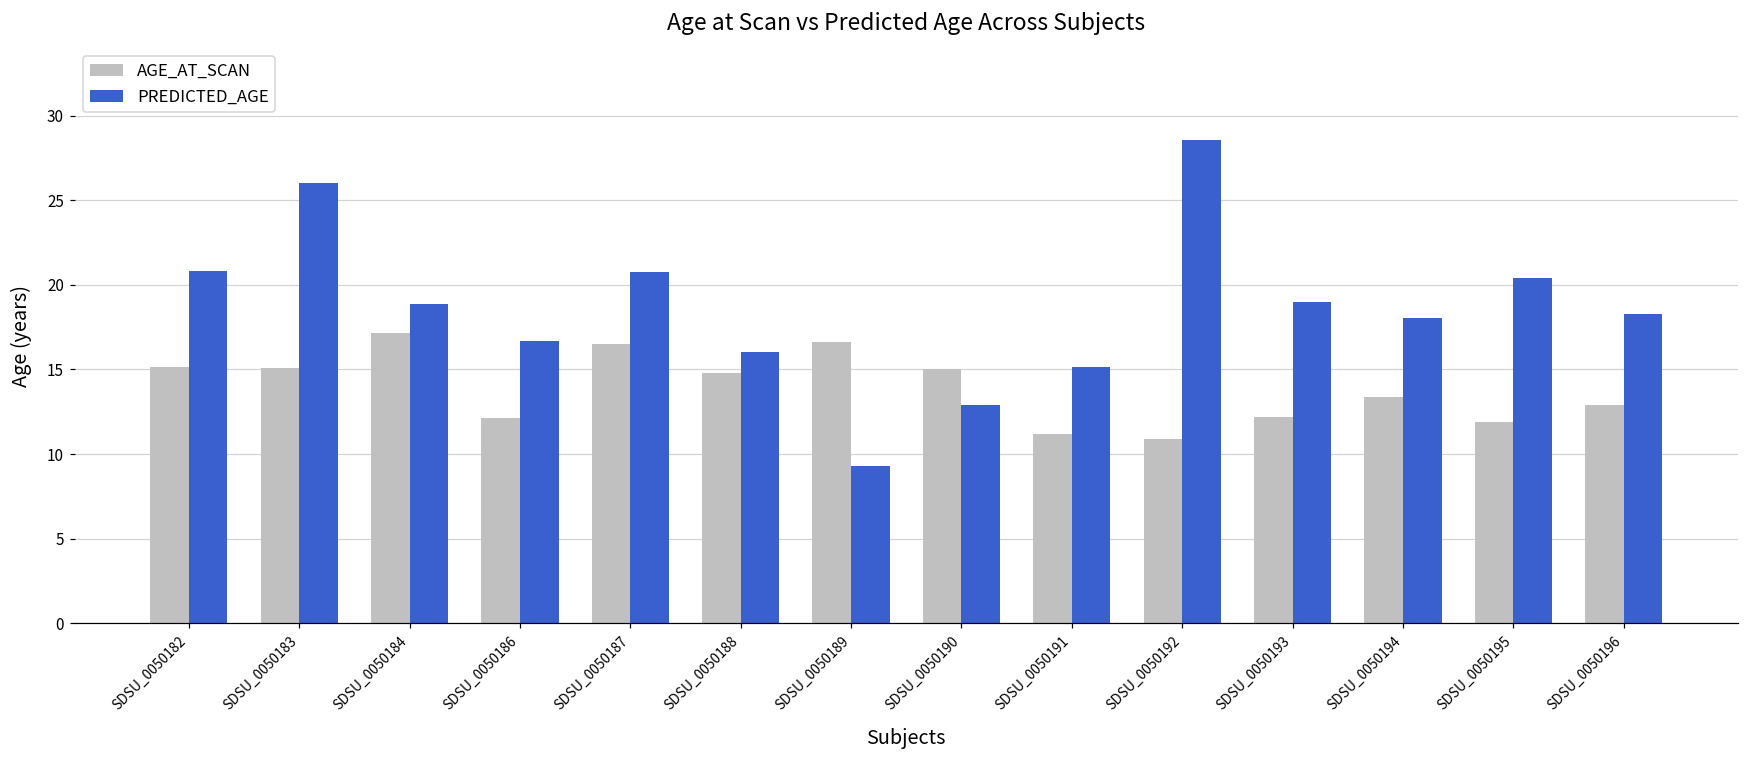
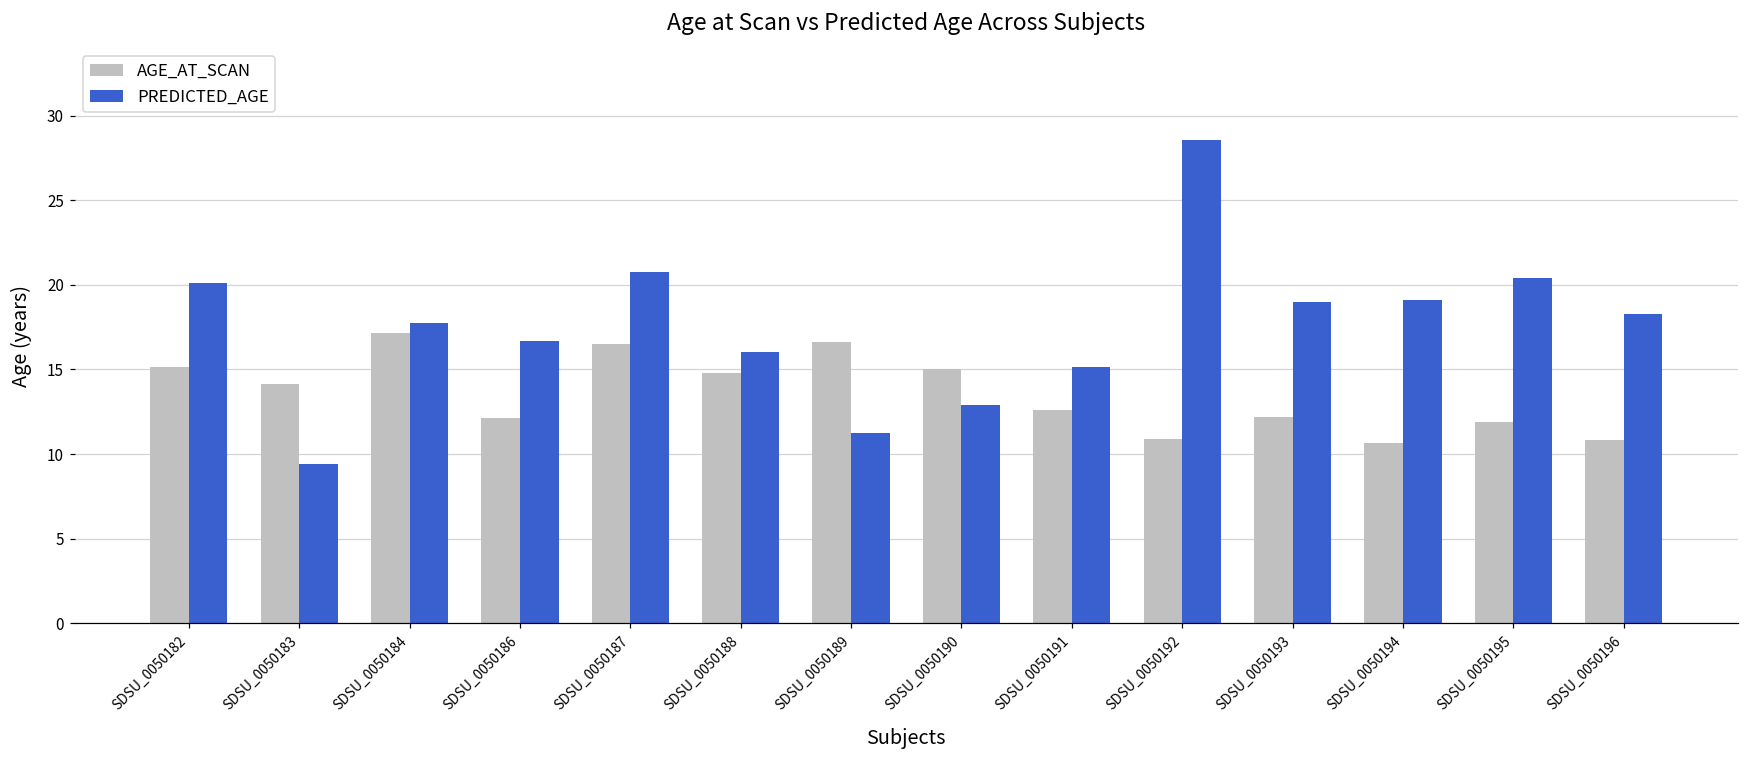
  {
    "AGE_AT_SCAN": {
      "SDSU_0050182": 15.2,
-     "SDSU_0050183": 15.1,
+     "SDSU_0050183": 14.1,
      "SDSU_0050184": 17.2,
      "SDSU_0050186": 12.1,
      "SDSU_0050187": 16.5,
      "SDSU_0050188": 14.8,
      "SDSU_0050189": 16.6,
      "SDSU_0050190": 15.0,
-     "SDSU_0050191": 11.2,
+     "SDSU_0050191": 12.6,
      "SDSU_0050192": 10.9,
      "SDSU_0050193": 12.2,
-     "SDSU_0050194": 13.4,
+     "SDSU_0050194": 10.6,
      "SDSU_0050195": 11.9,
-     "SDSU_0050196": 12.9
+     "SDSU_0050196": 10.9
    },
    "PREDICTED_AGE": {
-     "SDSU_0050182": 20.8,
-     "SDSU_0050183": 26.0,
-     "SDSU_0050184": 18.8,
+     "SDSU_0050182": 20.1,
+     "SDSU_0050183": 9.4,
+     "SDSU_0050184": 17.7,
      "SDSU_0050186": 16.7,
      "SDSU_0050187": 20.8,
      "SDSU_0050188": 16.0,
-     "SDSU_0050189": 9.3,
+     "SDSU_0050189": 11.3,
      "SDSU_0050190": 12.9,
      "SDSU_0050191": 15.1,
      "SDSU_0050192": 28.5,
      "SDSU_0050193": 19.0,
-     "SDSU_0050194": 18.0,
+     "SDSU_0050194": 19.1,
      "SDSU_0050195": 20.4,
      "SDSU_0050196": 18.3
    }
  }
